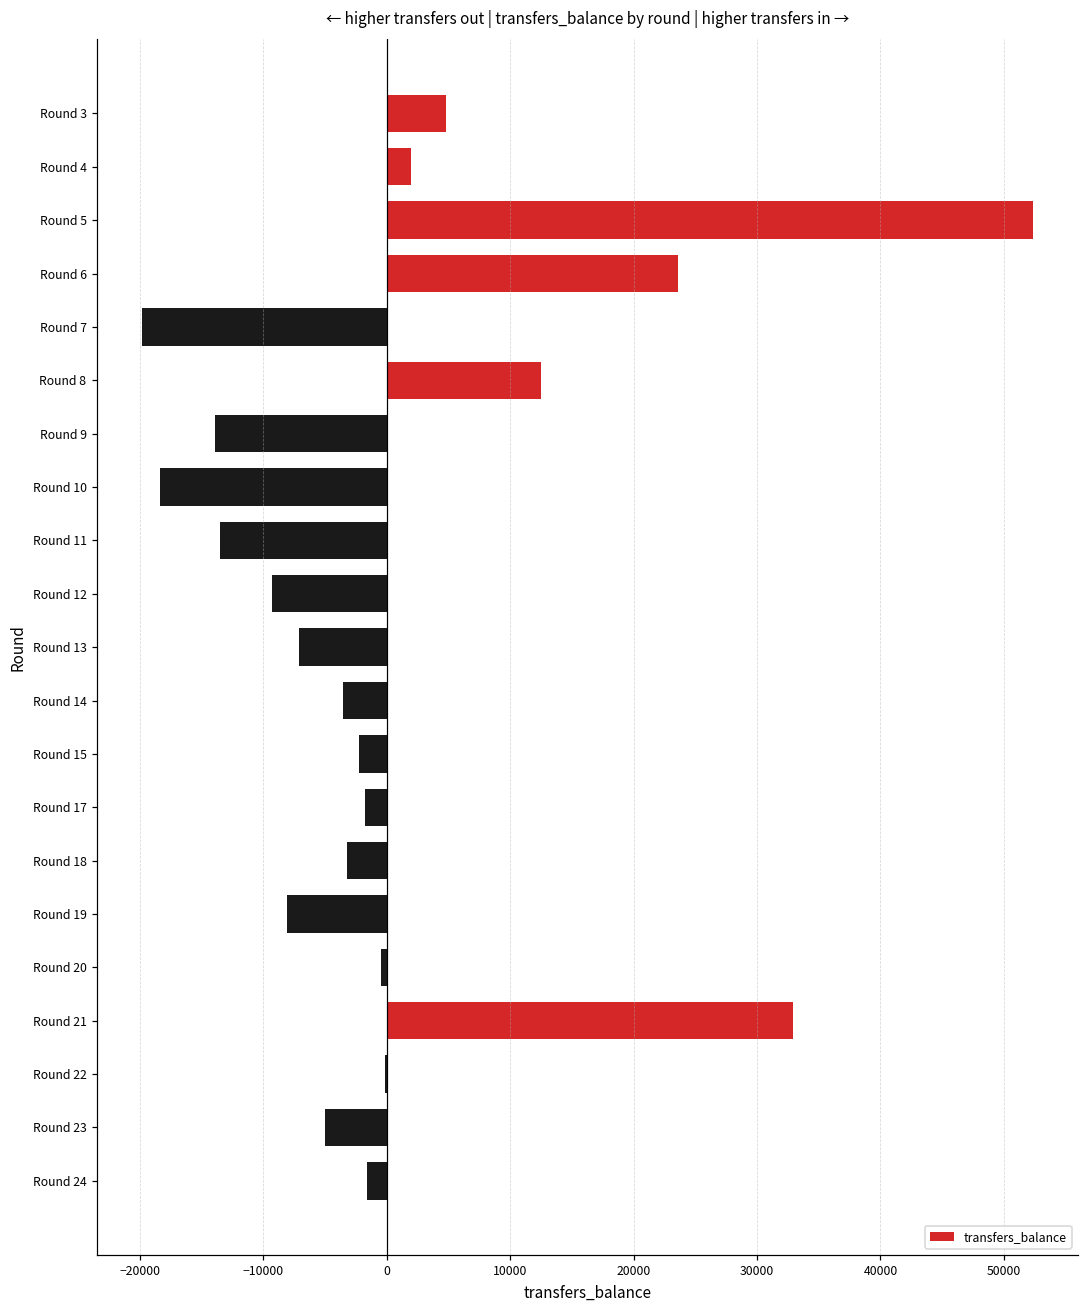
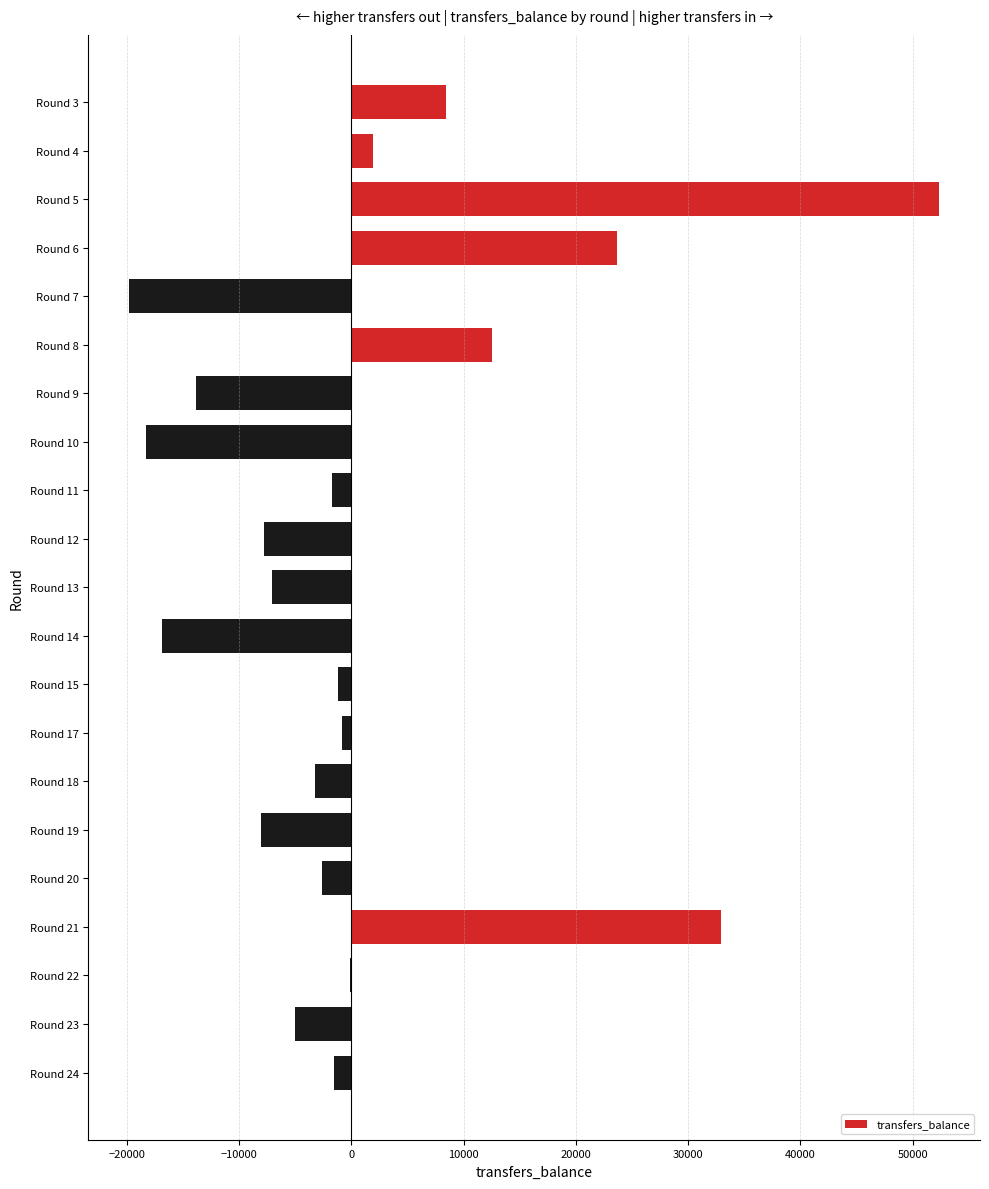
  {
-   "Round 3": 4800,
+   "Round 3": 8400,
    "Round 4": 1900,
    "Round 5": 52400,
    "Round 6": 23600,
    "Round 7": -19800,
    "Round 8": 12500,
    "Round 9": -13900,
    "Round 10": -18400,
-   "Round 11": -13500,
-   "Round 12": -9300,
+   "Round 11": -1700,
+   "Round 12": -7800,
    "Round 13": -7100,
-   "Round 14": -3500,
-   "Round 15": -2200,
-   "Round 17": -1800,
+   "Round 14": -16900,
+   "Round 15": -1200,
+   "Round 17": -800,
    "Round 18": -3300,
    "Round 19": -8100,
-   "Round 20": -400,
+   "Round 20": -2600,
    "Round 21": 32900,
    "Round 23": -5000,
    "Round 24": -1600
  }
